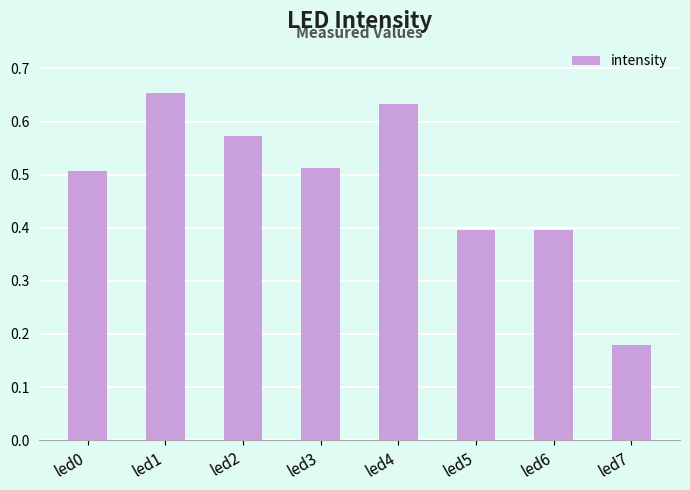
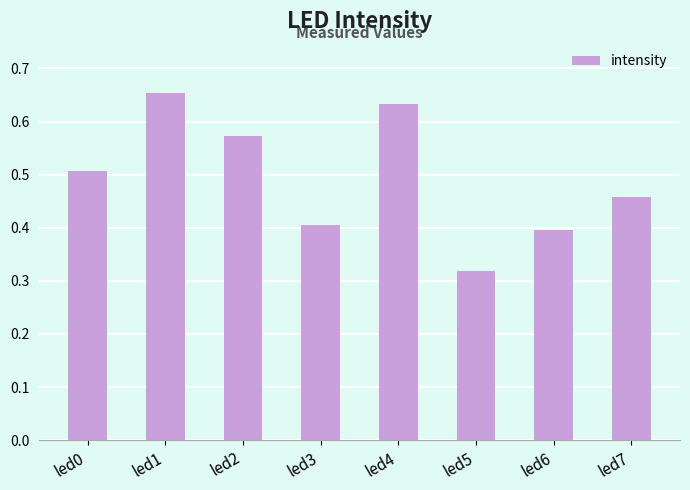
  {
    "led0": 0.51,
    "led1": 0.65,
    "led2": 0.57,
-   "led3": 0.51,
+   "led3": 0.41,
    "led4": 0.63,
-   "led5": 0.40,
+   "led5": 0.32,
    "led6": 0.40,
-   "led7": 0.18
+   "led7": 0.46
  }
